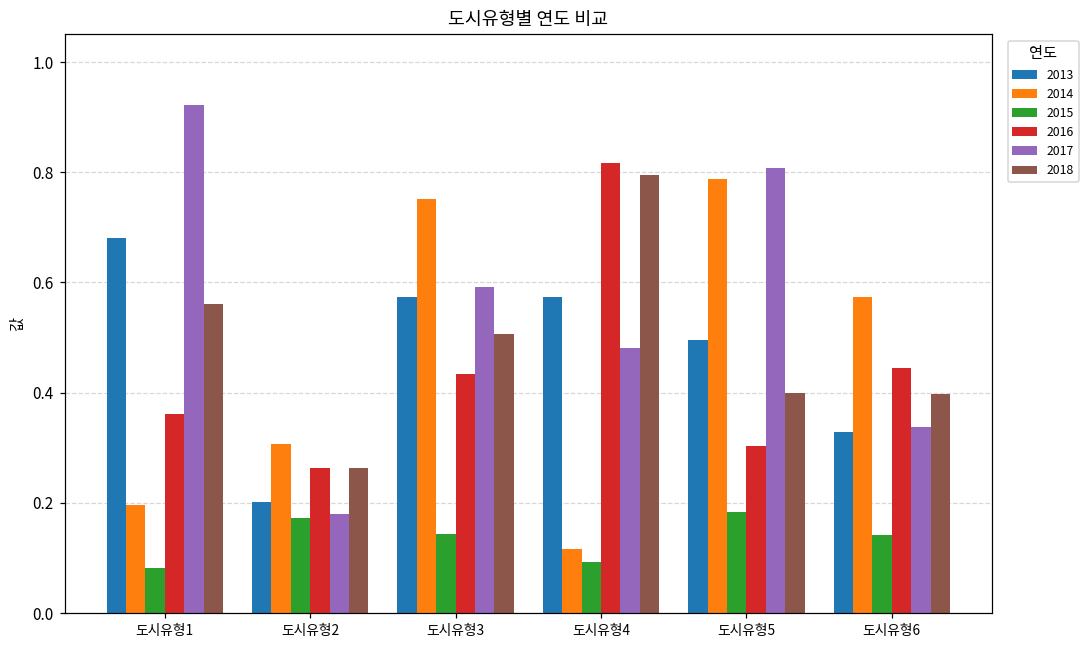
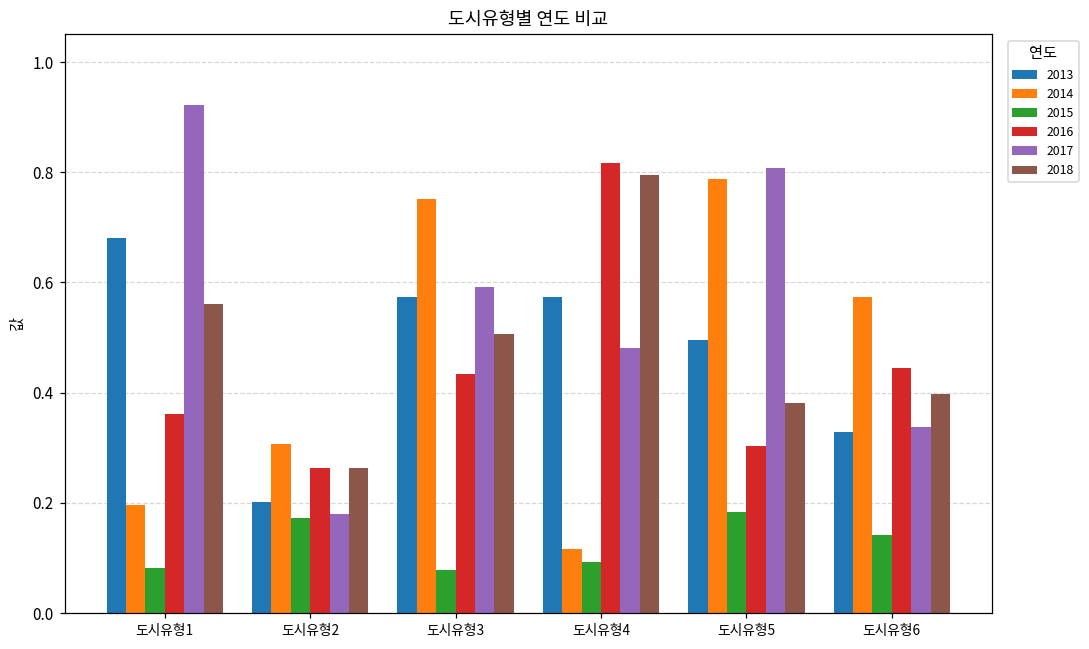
  {
    "2013": {
      "도시유형1": 0.68,
      "도시유형2": 0.20,
      "도시유형3": 0.57,
      "도시유형4": 0.57,
      "도시유형5": 0.50,
      "도시유형6": 0.33
    },
    "2014": {
      "도시유형1": 0.20,
      "도시유형2": 0.31,
      "도시유형3": 0.75,
      "도시유형4": 0.12,
      "도시유형5": 0.79,
      "도시유형6": 0.57
    },
    "2015": {
      "도시유형1": 0.08,
      "도시유형2": 0.17,
-     "도시유형3": 0.14,
+     "도시유형3": 0.08,
      "도시유형4": 0.09,
      "도시유형5": 0.18,
      "도시유형6": 0.14
    },
    "2016": {
      "도시유형1": 0.36,
      "도시유형2": 0.26,
      "도시유형3": 0.43,
      "도시유형4": 0.82,
      "도시유형5": 0.30,
      "도시유형6": 0.44
    },
    "2017": {
      "도시유형1": 0.92,
      "도시유형2": 0.18,
      "도시유형3": 0.59,
      "도시유형4": 0.48,
      "도시유형5": 0.81,
      "도시유형6": 0.34
    },
    "2018": {
      "도시유형1": 0.56,
      "도시유형2": 0.26,
      "도시유형3": 0.51,
      "도시유형4": 0.80,
-     "도시유형5": 0.40,
+     "도시유형5": 0.38,
      "도시유형6": 0.40
    }
  }
